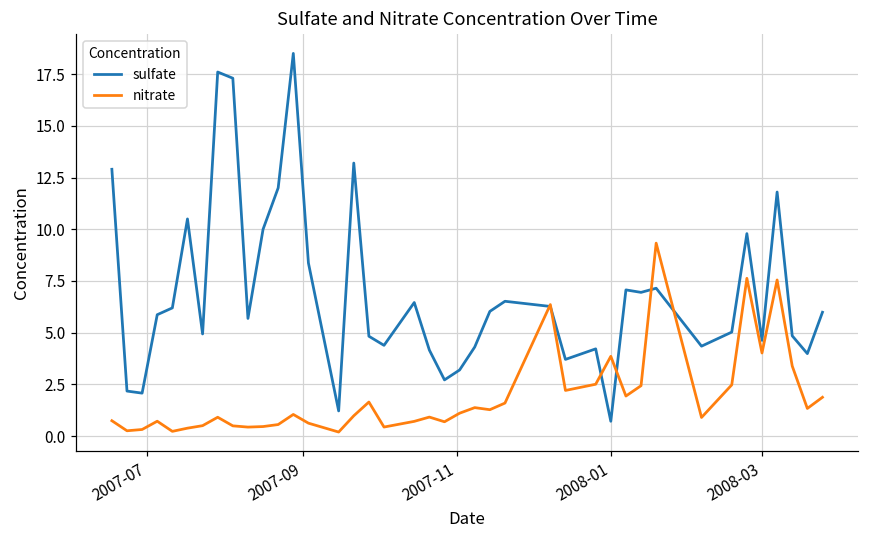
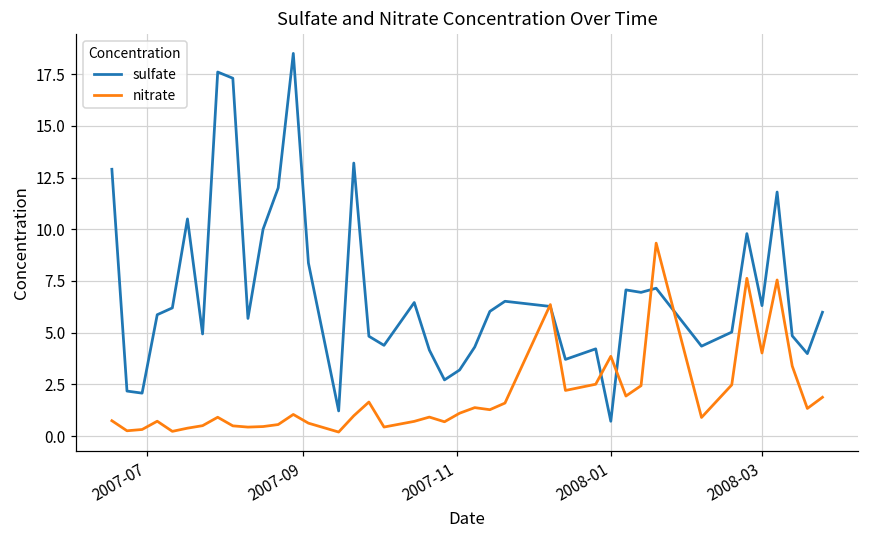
  {
    "sulfate": {
      "2008-01": 0.7,
-     "2008-03": 4.6
+     "2008-03": 6.3
    },
    "nitrate": {
      "2008-01": 3.9,
      "2008-03": 4.0
    }
  }
